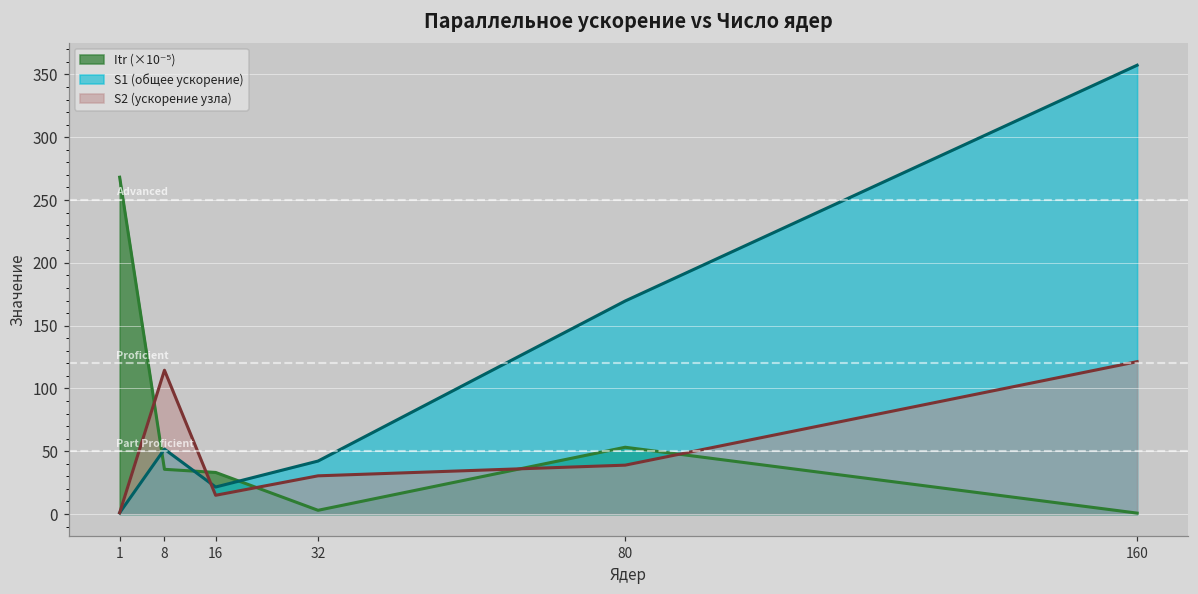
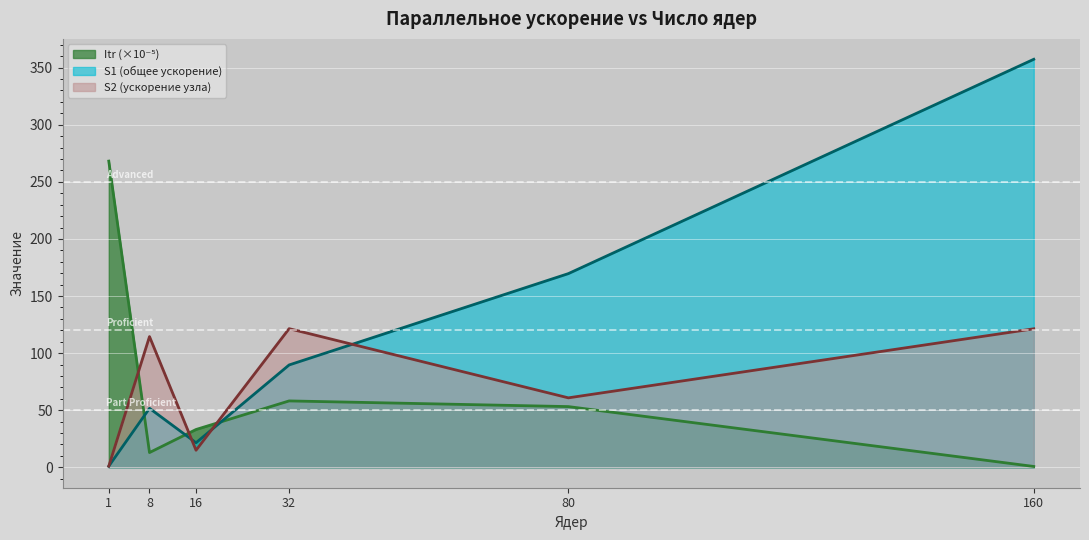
  {
    "Itr (×10⁻⁵)": {
      "1": 268,
-     "8": 36,
+     "8": 13,
      "16": 33,
-     "32": 3,
+     "32": 58,
      "80": 53,
      "160": 1
    },
    "S1 (общее ускорение)": {
      "8": 52,
      "16": 22,
-     "32": 42,
+     "32": 90,
      "80": 170,
      "160": 357
    },
    "S2 (ускорение узла)": {
      "8": 114,
      "16": 15,
-     "32": 30,
-     "80": 39,
+     "32": 121,
+     "80": 61,
      "160": 121
    }
  }
